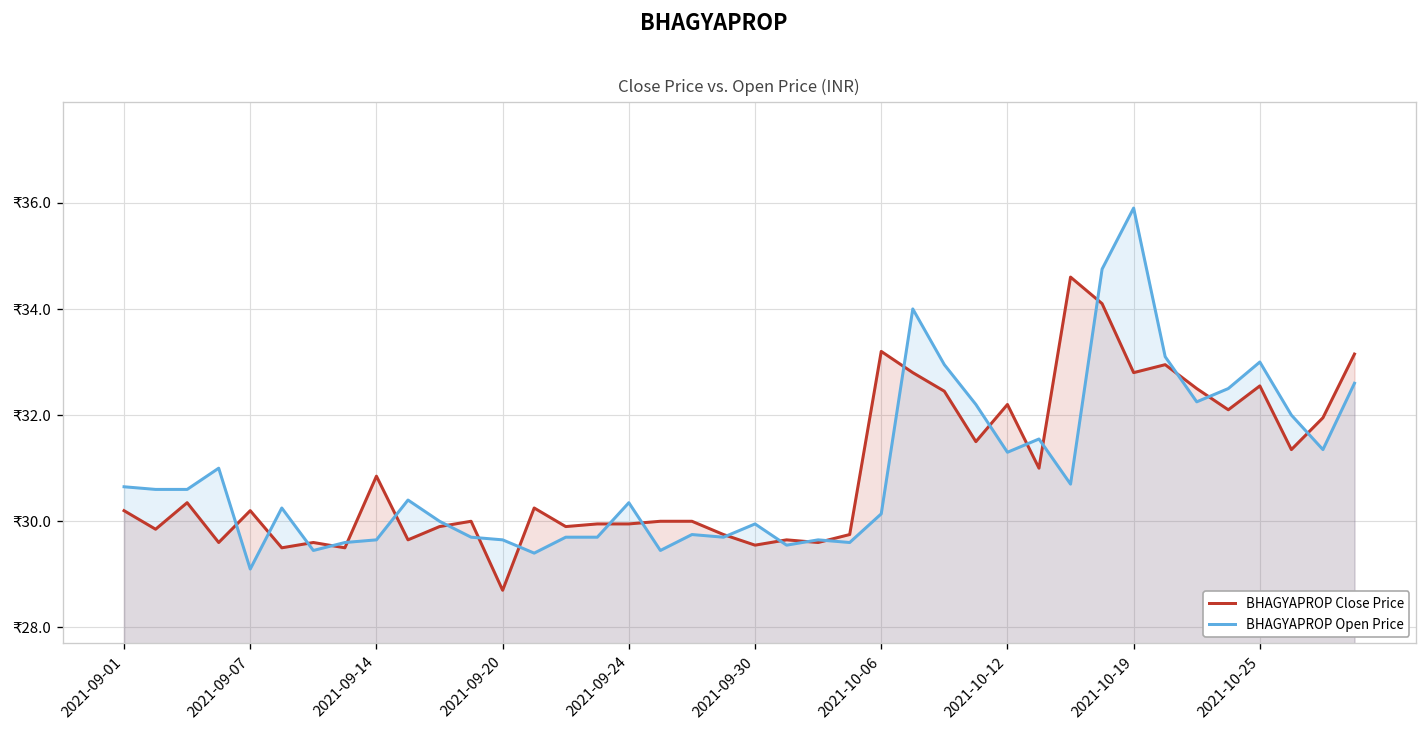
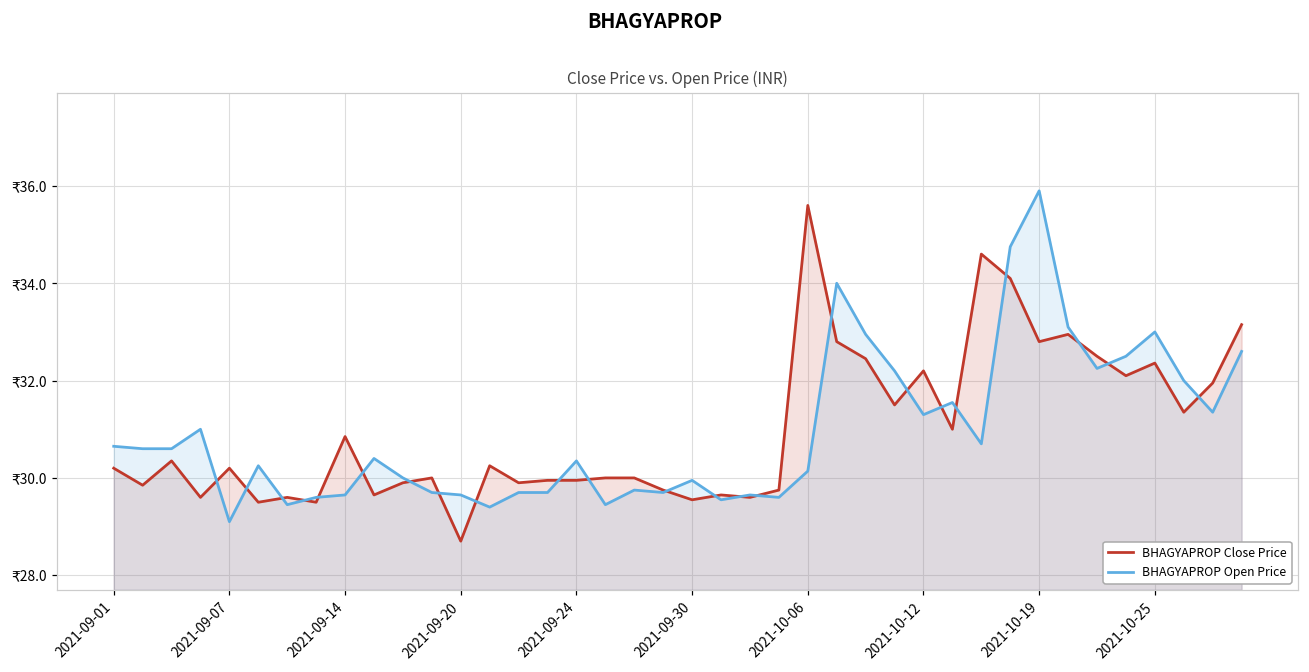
  {
    "BHAGYAPROP Close Price": {
      "2021-09-01": "₹30.2",
      "2021-09-07": "₹30.2",
      "2021-09-14": "₹30.9",
      "2021-09-20": "₹28.7",
      "2021-09-24": "₹30.0",
      "2021-09-30": "₹29.6",
-     "2021-10-06": "₹33.2",
+     "2021-10-06": "₹35.6",
      "2021-10-12": "₹32.2",
      "2021-10-19": "₹32.8",
-     "2021-10-25": "₹32.6"
+     "2021-10-25": "₹32.4"
    },
    "BHAGYAPROP Open Price": {
      "2021-09-01": "₹30.7",
      "2021-09-07": "₹29.1",
      "2021-09-14": "₹29.7",
      "2021-09-20": "₹29.7",
      "2021-09-24": "₹30.4",
      "2021-09-30": "₹30.0",
      "2021-10-06": "₹30.1",
      "2021-10-12": "₹31.3",
      "2021-10-19": "₹35.9",
      "2021-10-25": "₹33.0"
    }
  }
